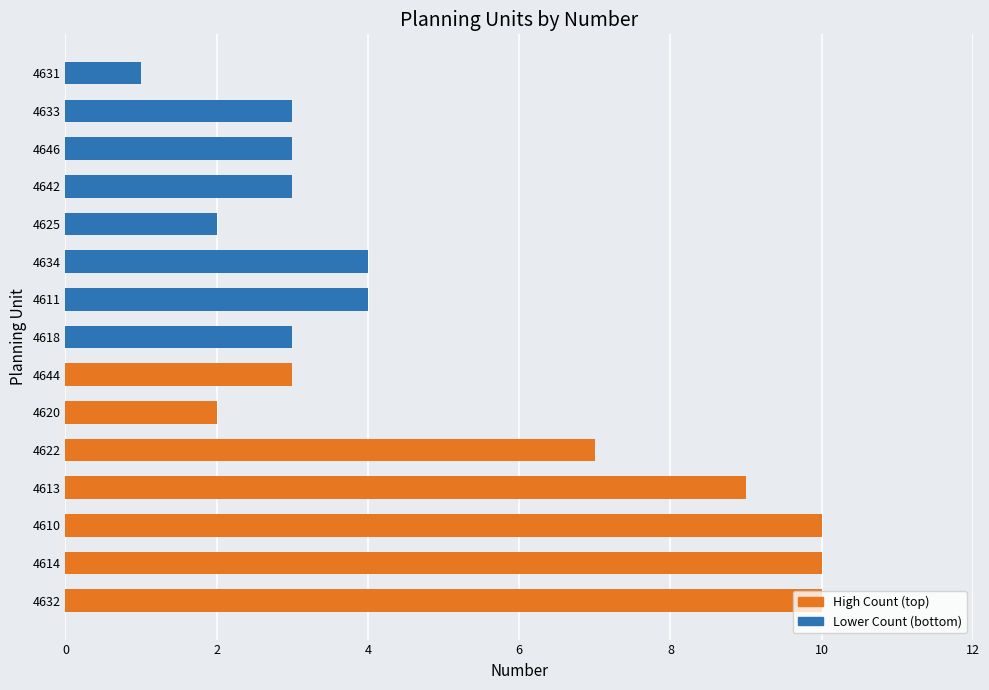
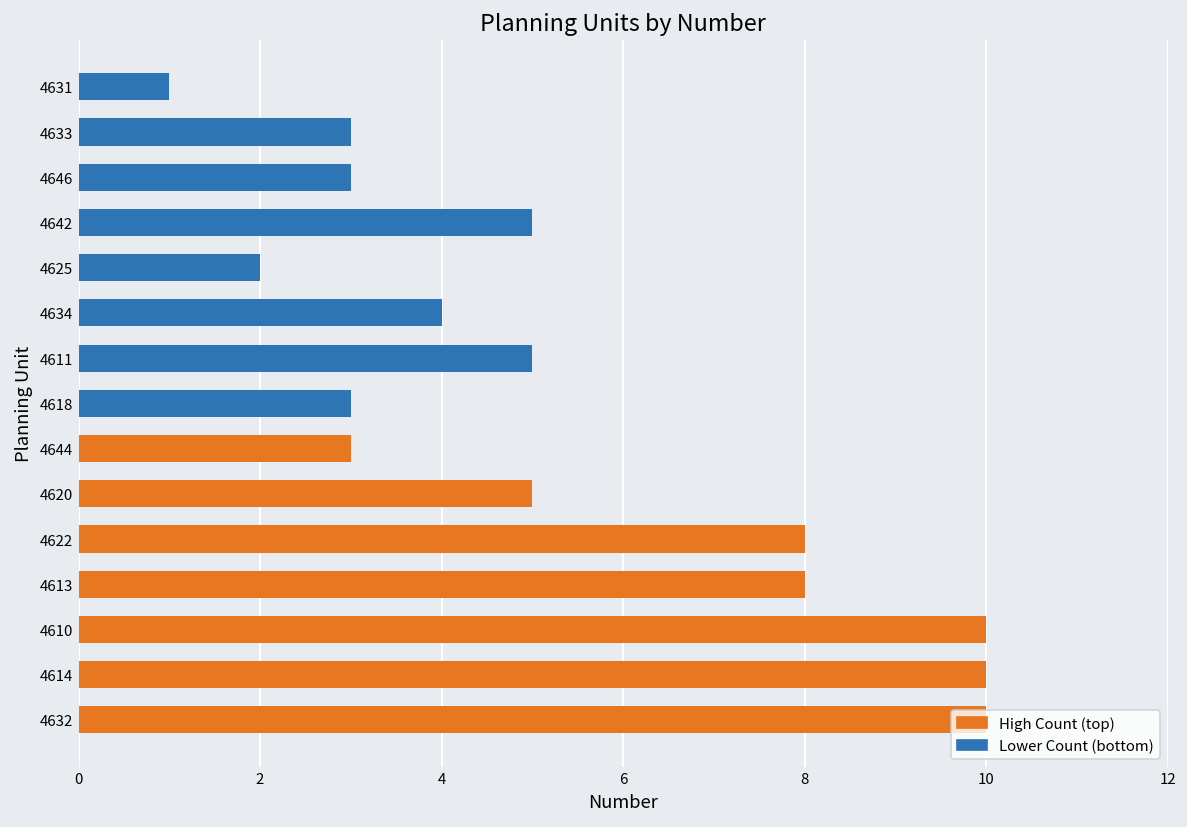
  {
    "4631": 1,
    "4633": 3,
    "4646": 3,
-   "4642": 3,
+   "4642": 5,
    "4625": 2,
    "4634": 4,
-   "4611": 4,
+   "4611": 5,
    "4618": 3,
    "4644": 3,
-   "4620": 2,
-   "4622": 7,
-   "4613": 9,
+   "4620": 5,
+   "4622": 8,
+   "4613": 8,
    "4610": 10,
    "4614": 10
  }
